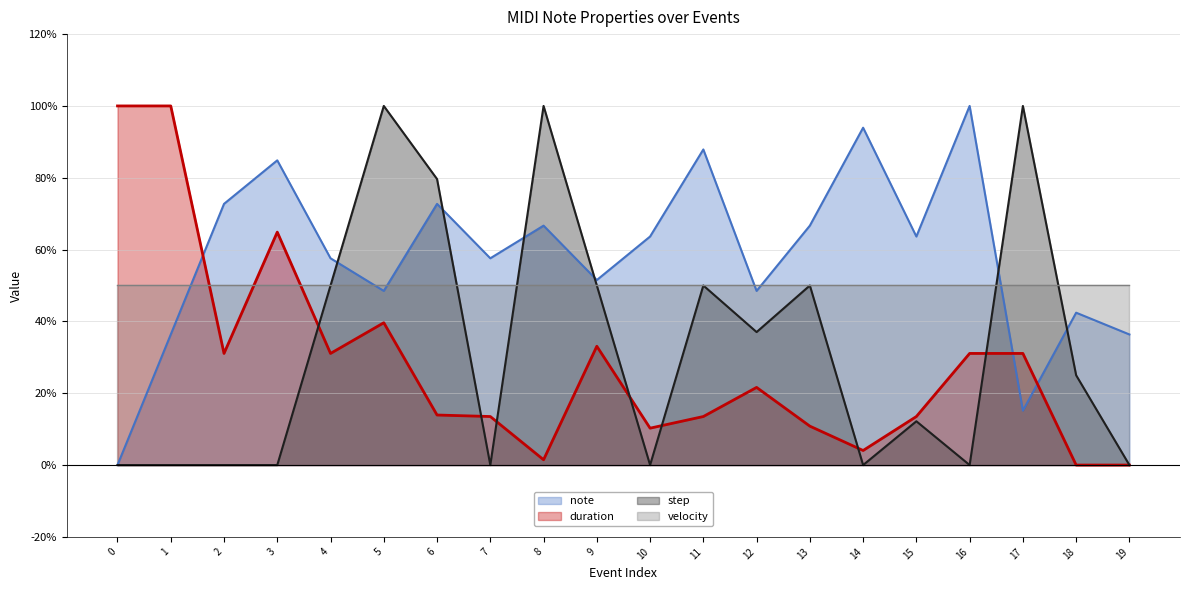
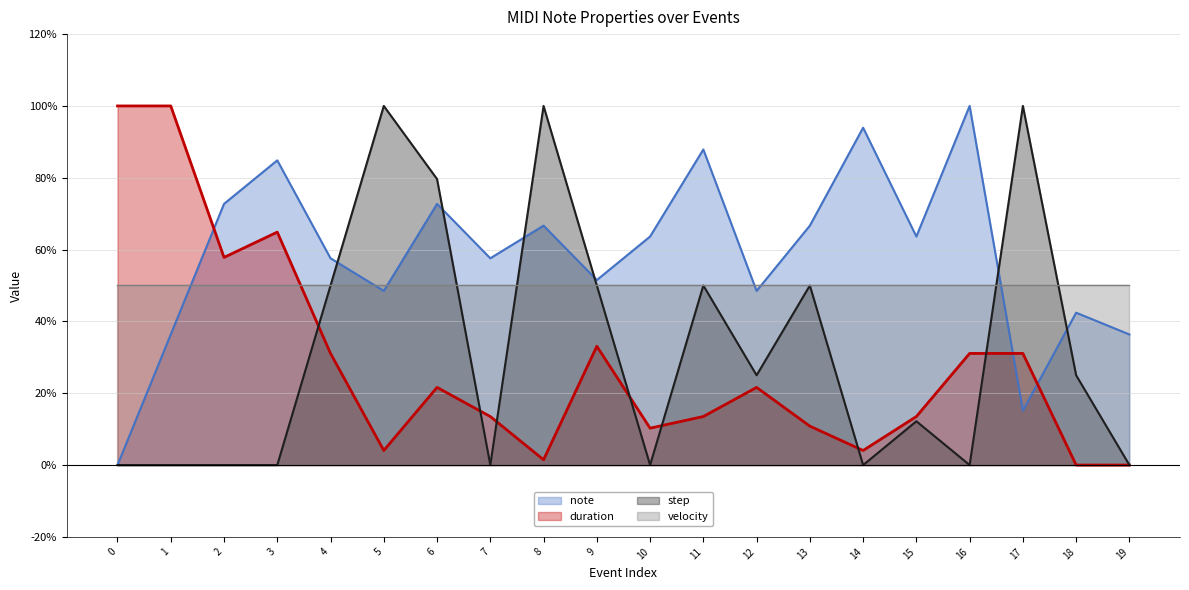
  {
    "duration": {
      "0": "100%",
      "1": "100%",
-     "2": "31%",
+     "2": "58%",
      "3": "65%",
      "4": "31%",
-     "5": "40%",
-     "6": "14%",
+     "5": "4%",
+     "6": "22%",
      "7": "14%",
      "8": "1%",
      "9": "33%",
      "10": "10%",
      "11": "14%",
      "12": "22%",
      "13": "11%",
      "14": "4%",
      "15": "14%",
      "16": "31%",
      "17": "31%",
      "18": "0%"
    },
    "step": {
      "1": "0%",
      "2": "0%",
      "3": "0%",
      "5": "100%",
      "6": "80%",
      "7": "0%",
      "8": "100%",
      "10": "0%",
-     "12": "37%",
+     "12": "25%",
      "14": "0%",
      "15": "12%",
      "16": "0%",
      "17": "100%",
      "18": "25%"
    }
  }
